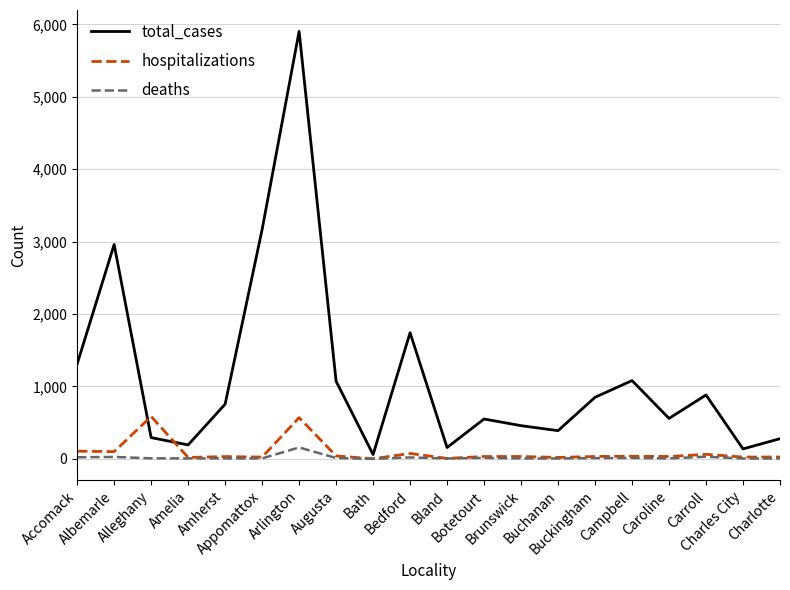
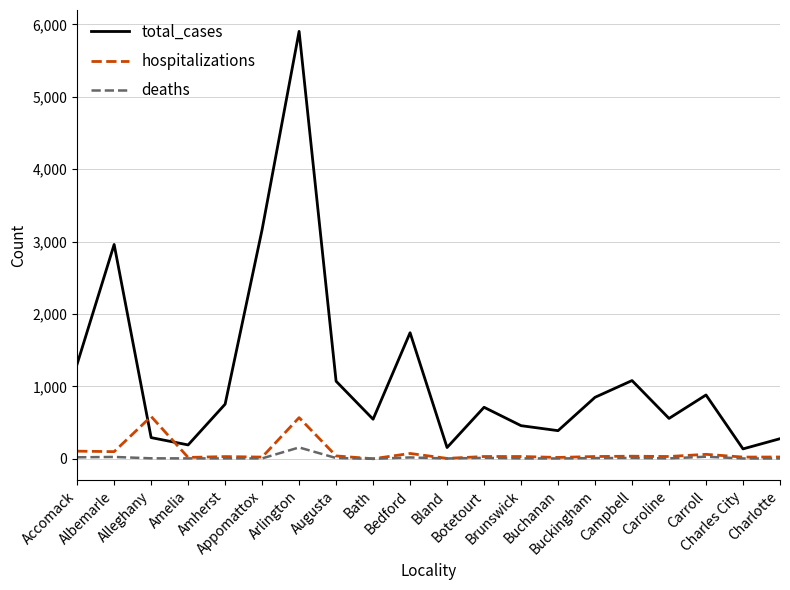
  {
    "total_cases": {
      "Accomack": "1,300",
      "Albemarle": "3,000",
      "Alleghany": "300",
      "Amelia": "200",
      "Amherst": "800",
      "Appomattox": "3,200",
      "Arlington": "5,900",
      "Augusta": "1,100",
-     "Bath": "100",
+     "Bath": "500",
      "Bedford": "1,700",
      "Bland": "200",
-     "Botetourt": "600",
+     "Botetourt": "700",
      "Brunswick": "500",
      "Buchanan": "400",
      "Buckingham": "900",
      "Campbell": "1,100",
      "Caroline": "600",
      "Carroll": "900",
      "Charles City": "100",
      "Charlotte": "300"
    },
    "hospitalizations": {
      "Accomack": "100",
      "Albemarle": "100",
      "Alleghany": "600",
      "Arlington": "600",
      "Bedford": "100"
    },
    "deaths": {
      "Accomack": "0",
      "Albemarle": "0",
      "Alleghany": "0",
      "Arlington": "200",
      "Bedford": "0"
    }
  }
